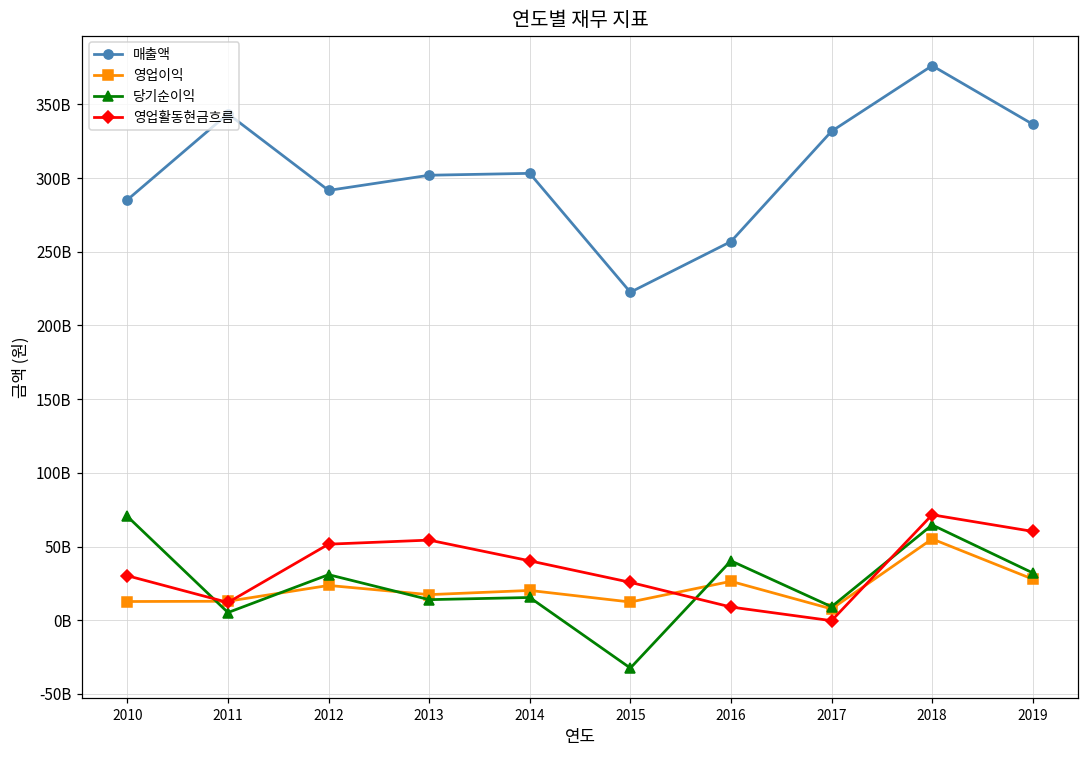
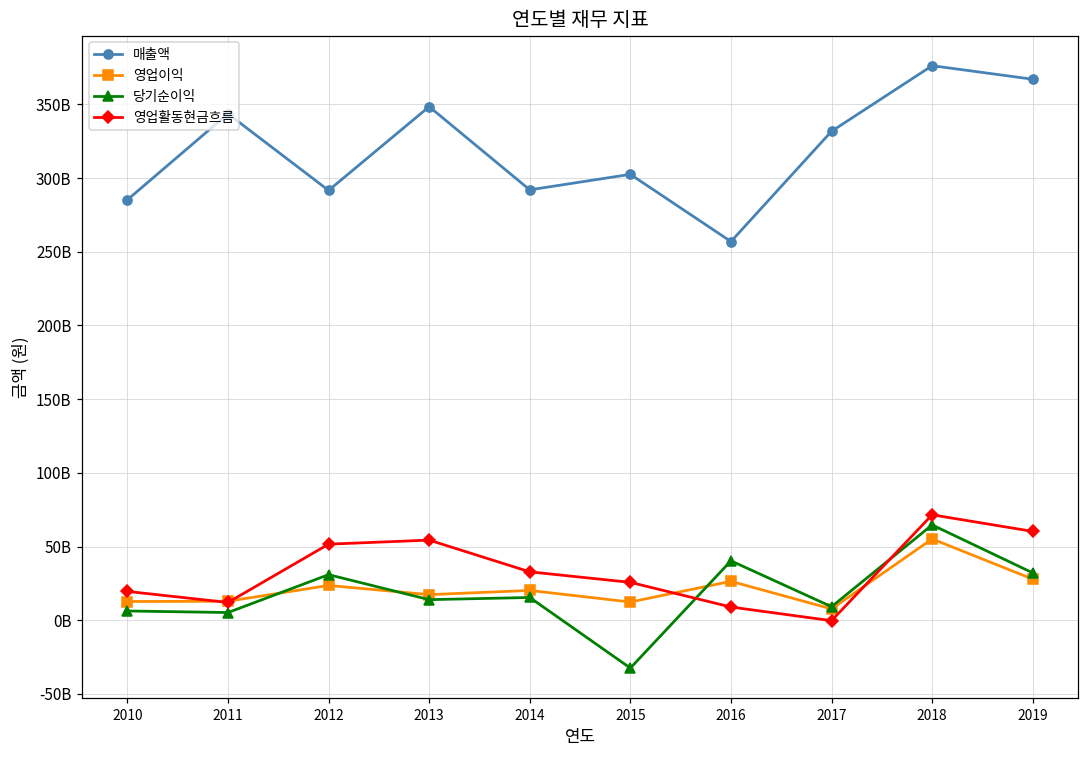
  {
    "매출액": {
      "2010": 285000000000,
      "2012": 292000000000,
-     "2013": 302000000000,
-     "2014": 303000000000,
-     "2015": 223000000000,
+     "2013": 348000000000,
+     "2014": 292000000000,
+     "2015": 302000000000,
      "2016": 257000000000,
      "2017": 332000000000,
      "2018": 376000000000,
-     "2019": 336000000000
+     "2019": 367000000000
    },
    "영업이익": {
      "2010": 13000000000,
      "2012": 24000000000,
      "2013": 17000000000,
      "2014": 20000000000,
      "2015": 12000000000,
      "2016": 26000000000,
      "2018": 55000000000,
      "2019": 28000000000
    },
    "당기순이익": {
-     "2010": 70000000000,
+     "2010": 6000000000,
      "2011": 5000000000,
      "2012": 31000000000,
      "2013": 14000000000,
      "2014": 15000000000,
      "2015": -32000000000,
      "2016": 40000000000,
      "2018": 65000000000,
      "2019": 32000000000
    },
    "영업활동현금흐름": {
-     "2010": 30000000000,
+     "2010": 20000000000,
      "2012": 52000000000,
      "2013": 54000000000,
-     "2014": 40000000000,
+     "2014": 33000000000,
      "2015": 26000000000,
      "2016": 9000000000,
      "2017": 0,
      "2018": 72000000000,
      "2019": 60000000000
    }
  }
